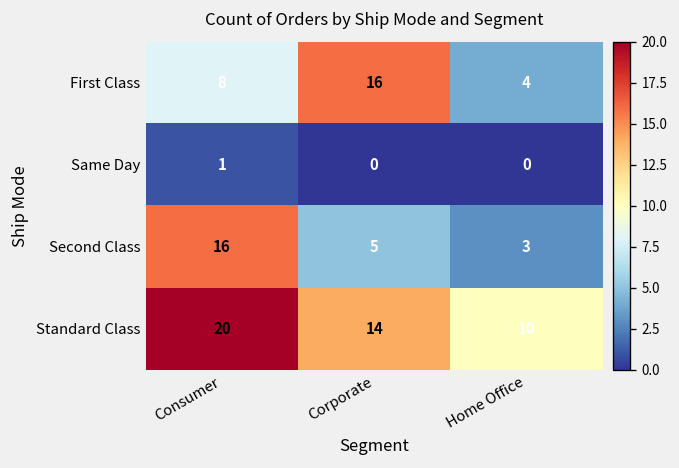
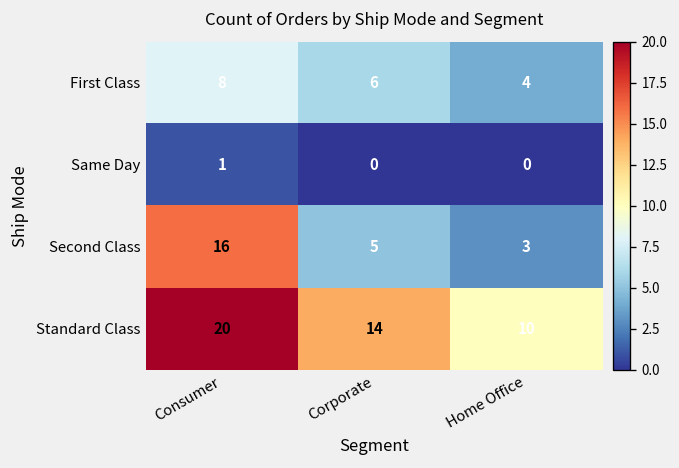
  {
    "First Class": {
-     "Corporate": 16,
+     "Corporate": 6,
      "Home Office": 4
    },
    "Same Day": {
      "Consumer": 1,
      "Corporate": 0,
      "Home Office": 0
    },
    "Second Class": {
      "Consumer": 16,
      "Corporate": 5,
      "Home Office": 3
    },
    "Standard Class": {
      "Consumer": 20,
      "Corporate": 14,
      "Home Office": 10
    }
  }
